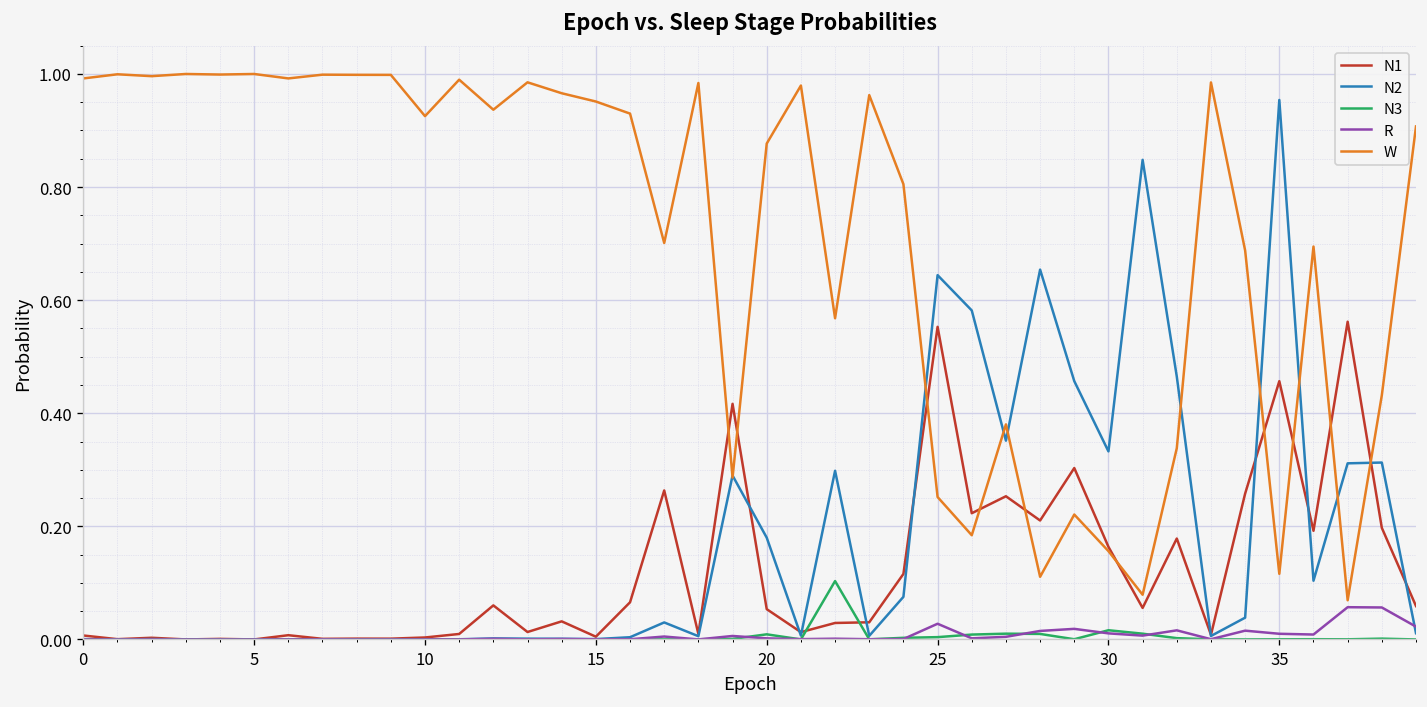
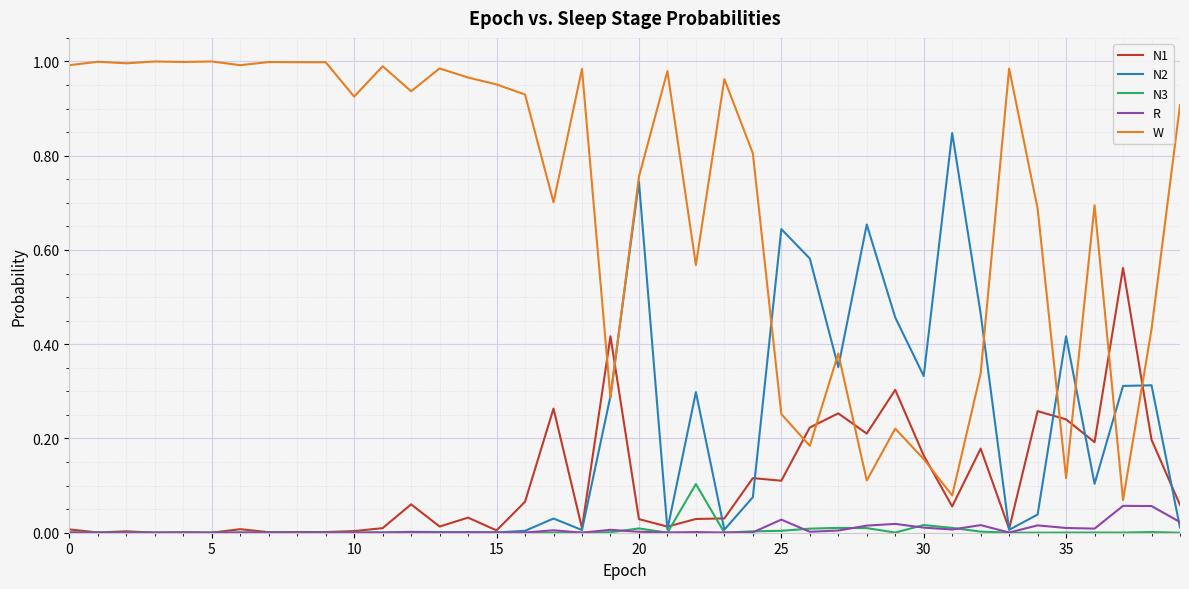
  {
    "N1": {
      "0": 0.01,
-     "20": 0.05,
-     "25": 0.55,
+     "20": 0.03,
+     "25": 0.11,
      "30": 0.16,
-     "35": 0.46
+     "35": 0.24
    },
    "N2": {
-     "20": 0.18,
+     "20": 0.74,
      "25": 0.64,
      "30": 0.33,
-     "35": 0.95
+     "35": 0.42
    },
    "N3": {
      "20": 0.01,
      "25": 0.00,
      "30": 0.02,
      "35": 0.00
    },
    "R": {
      "20": 0.00,
      "25": 0.03,
      "30": 0.01,
      "35": 0.01
    },
    "W": {
      "0": 0.99,
      "5": 1.00,
      "10": 0.93,
      "15": 0.95,
-     "20": 0.88,
+     "20": 0.76,
      "25": 0.25,
      "30": 0.16,
      "35": 0.12
    }
  }
